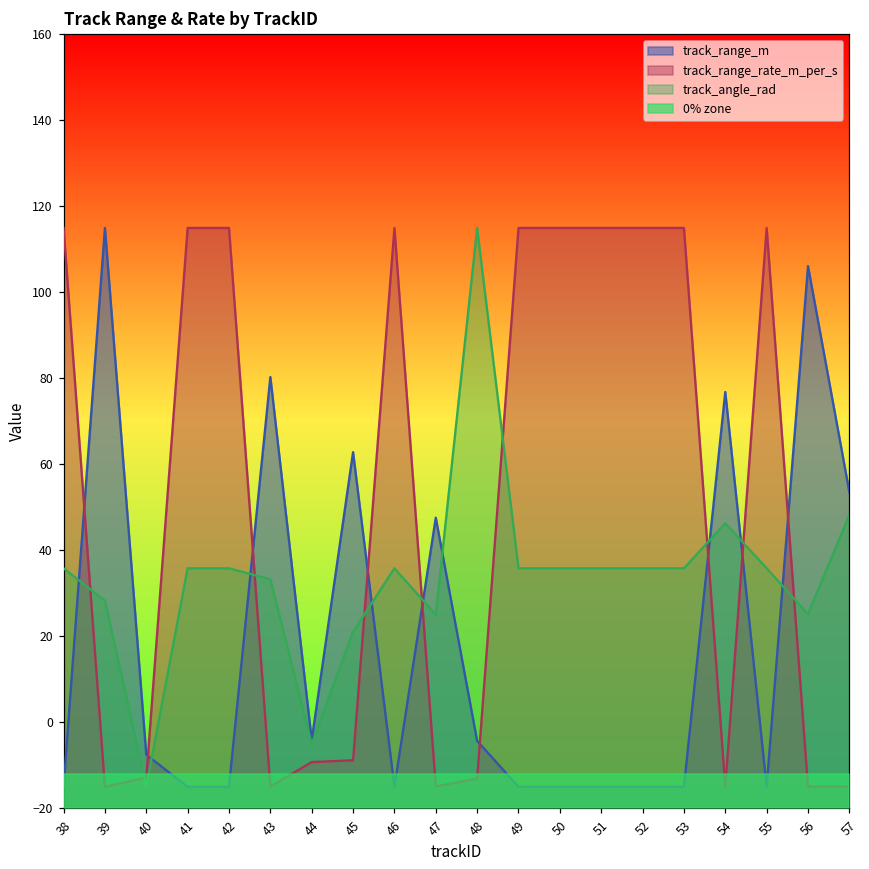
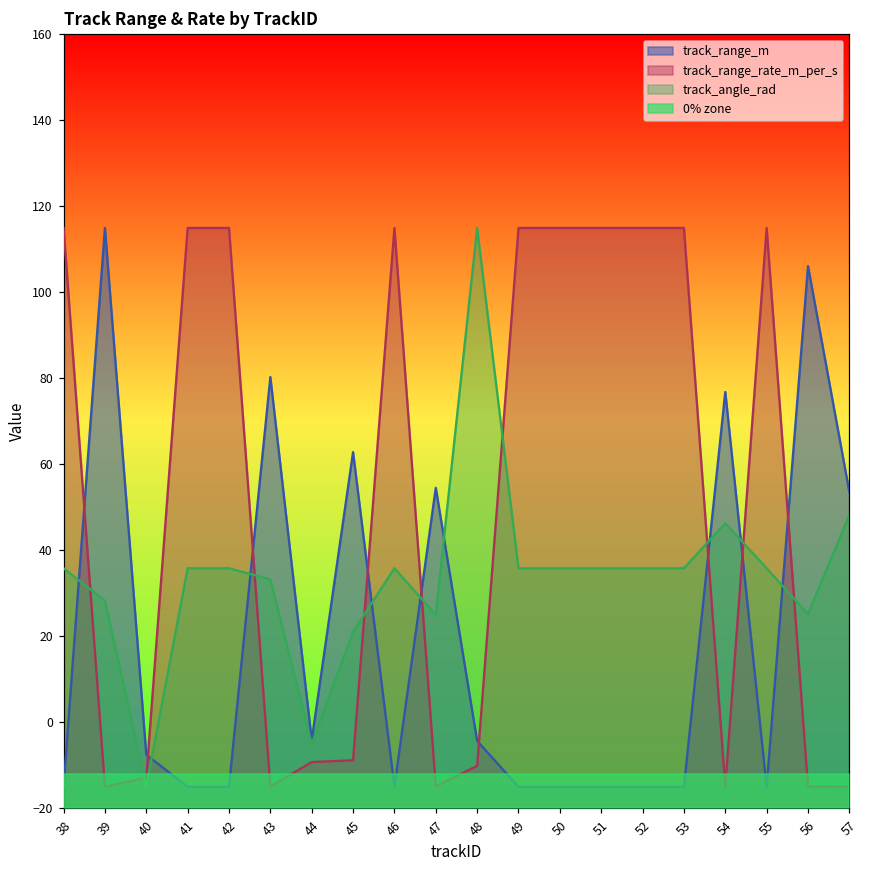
  {
    "track_range_m": {
      "38": -15,
      "39": 115,
      "40": -8,
      "41": -15,
      "42": -15,
      "43": 80,
      "44": -4,
      "45": 63,
      "46": -15,
-     "47": 48,
+     "47": 55,
      "48": -4,
      "49": -15,
      "50": -15,
      "51": -15,
      "52": -15,
      "53": -15,
      "54": 77,
      "55": -15,
      "56": 106,
      "57": 54
    },
    "track_range_rate_m_per_s": {
      "38": 115,
      "39": -15,
      "40": -13,
      "41": 115,
      "42": 115,
      "43": -15,
      "44": -9,
      "45": -9,
      "46": 115,
      "47": -15,
-     "48": -13,
+     "48": -10,
      "49": 115,
      "50": 115,
      "51": 115,
      "52": 115,
      "53": 115,
      "54": -15,
      "55": 115,
      "56": -15,
      "57": -15
    }
  }
